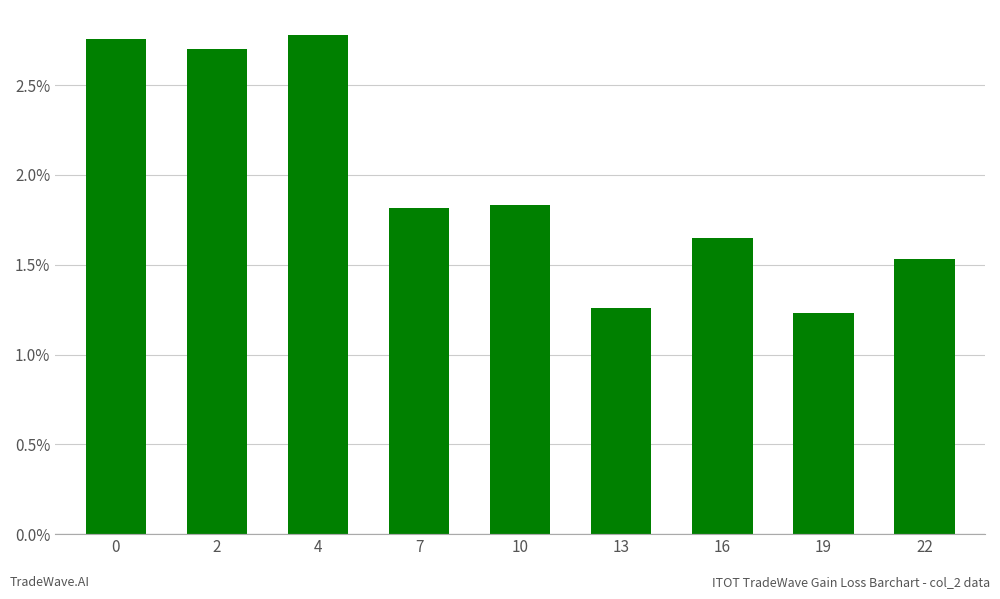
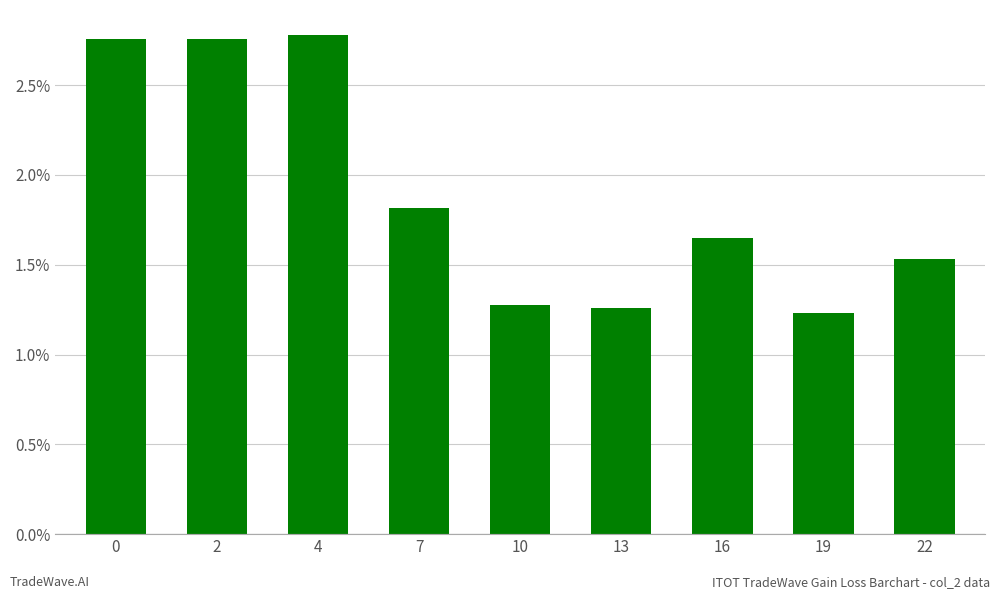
  {
    "0": "2.76%",
-   "2": "2.70%",
+   "2": "2.76%",
    "4": "2.78%",
    "7": "1.82%",
-   "10": "1.83%",
+   "10": "1.28%",
    "13": "1.26%",
    "16": "1.65%",
    "19": "1.23%",
    "22": "1.53%"
  }
